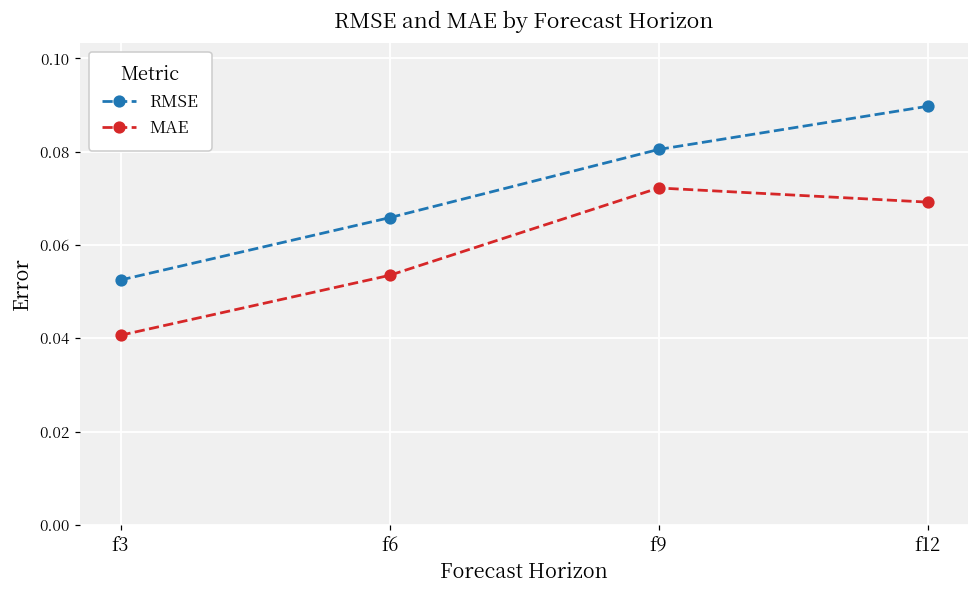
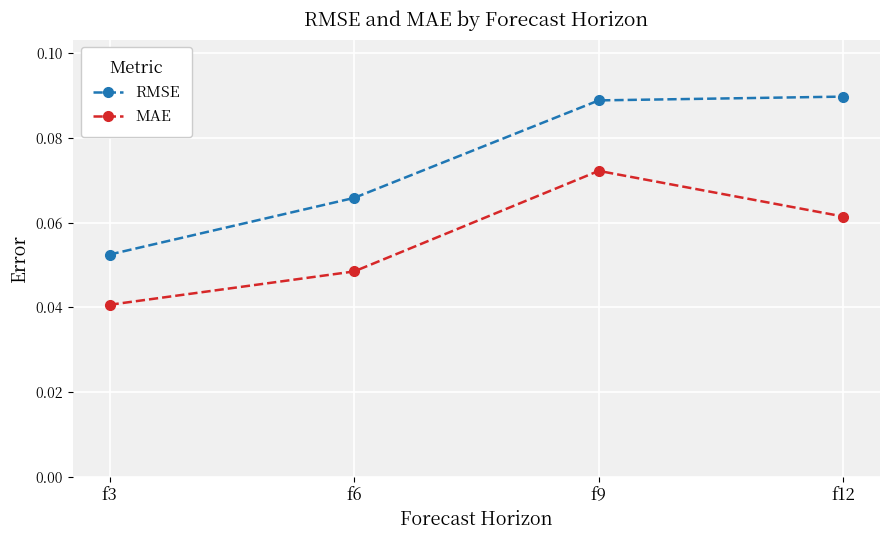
  {
    "RMSE": {
      "f3": 0.052,
      "f6": 0.066,
-     "f9": 0.080,
+     "f9": 0.089,
      "f12": 0.090
    },
    "MAE": {
      "f3": 0.041,
-     "f6": 0.053,
+     "f6": 0.049,
      "f9": 0.072,
-     "f12": 0.069
+     "f12": 0.061
    }
  }
